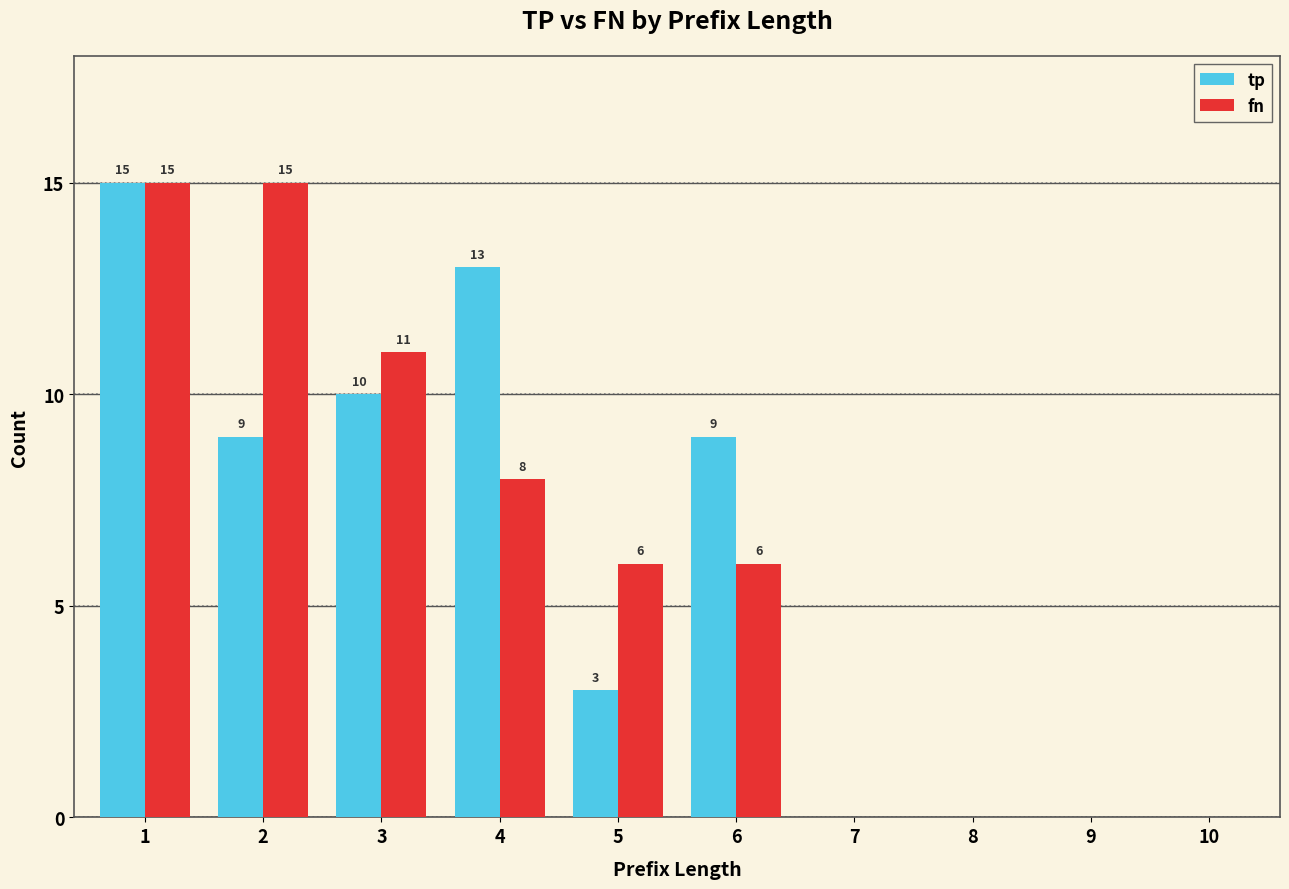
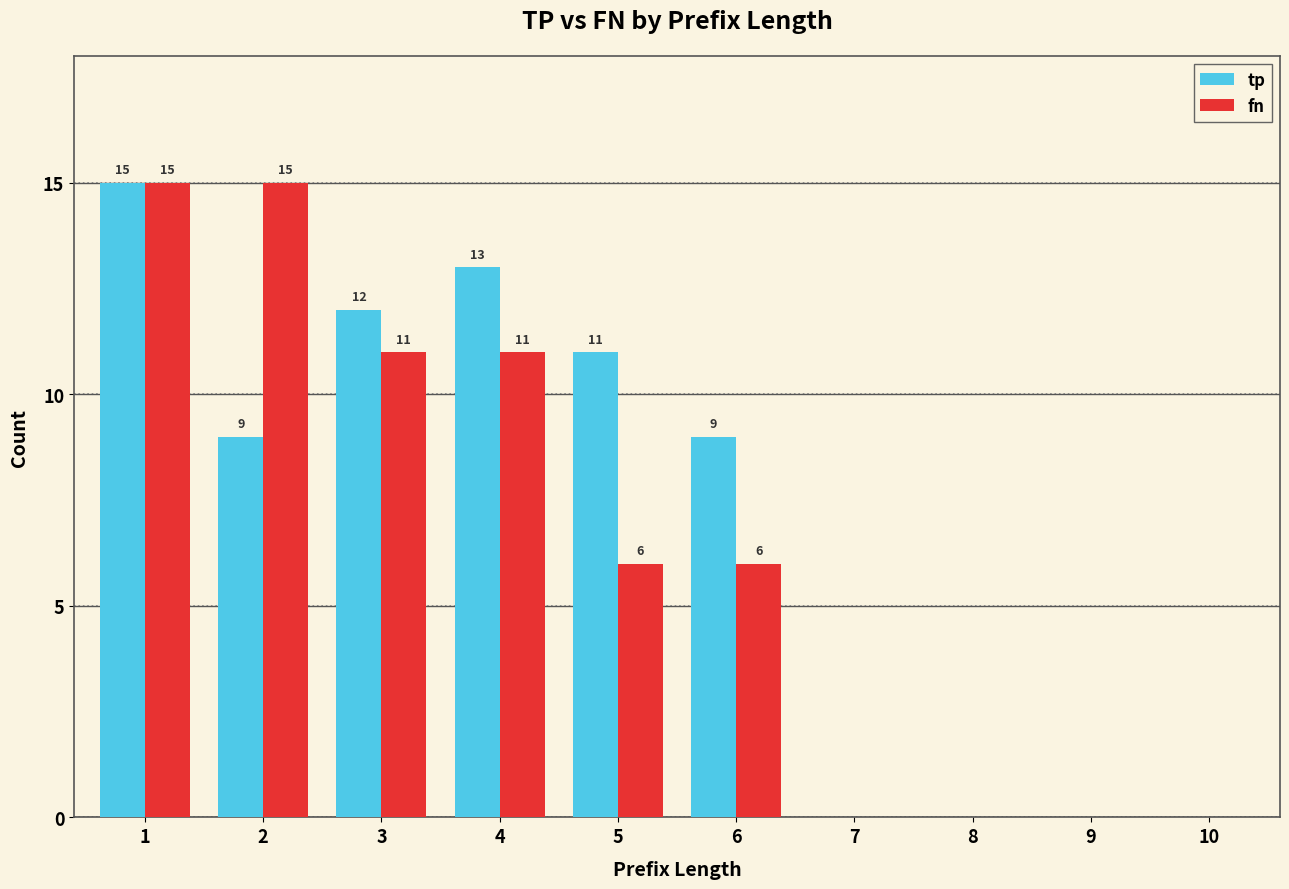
  {
    "tp": {
      "1": 15,
      "2": 9,
-     "3": 10,
+     "3": 12,
      "4": 13,
-     "5": 3,
+     "5": 11,
      "6": 9
    },
    "fn": {
      "1": 15,
      "2": 15,
      "3": 11,
-     "4": 8,
+     "4": 11,
      "5": 6,
      "6": 6
    }
  }
